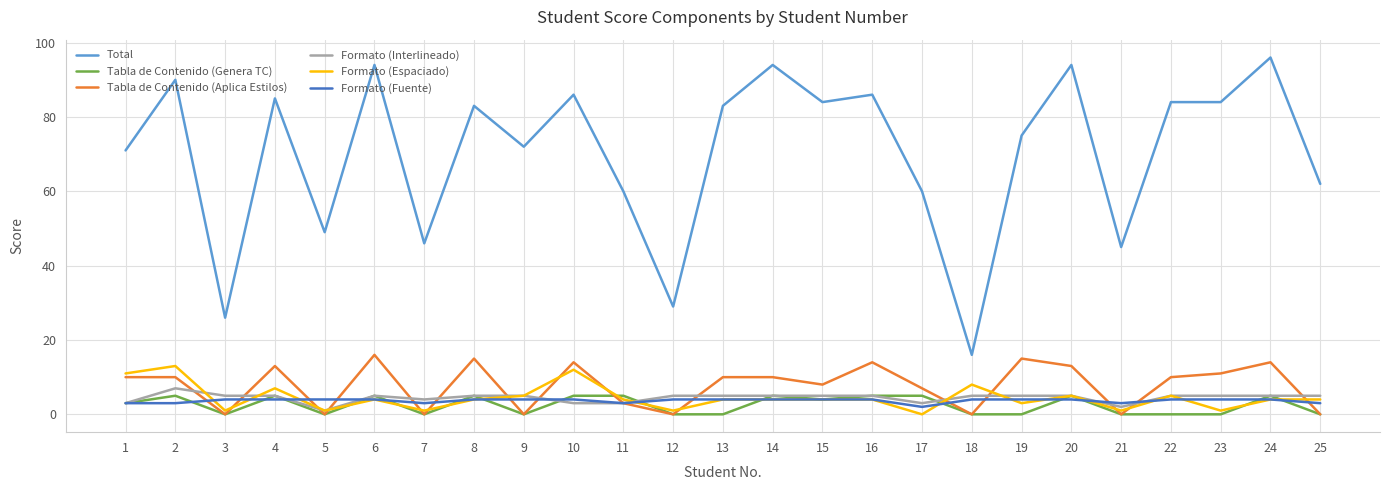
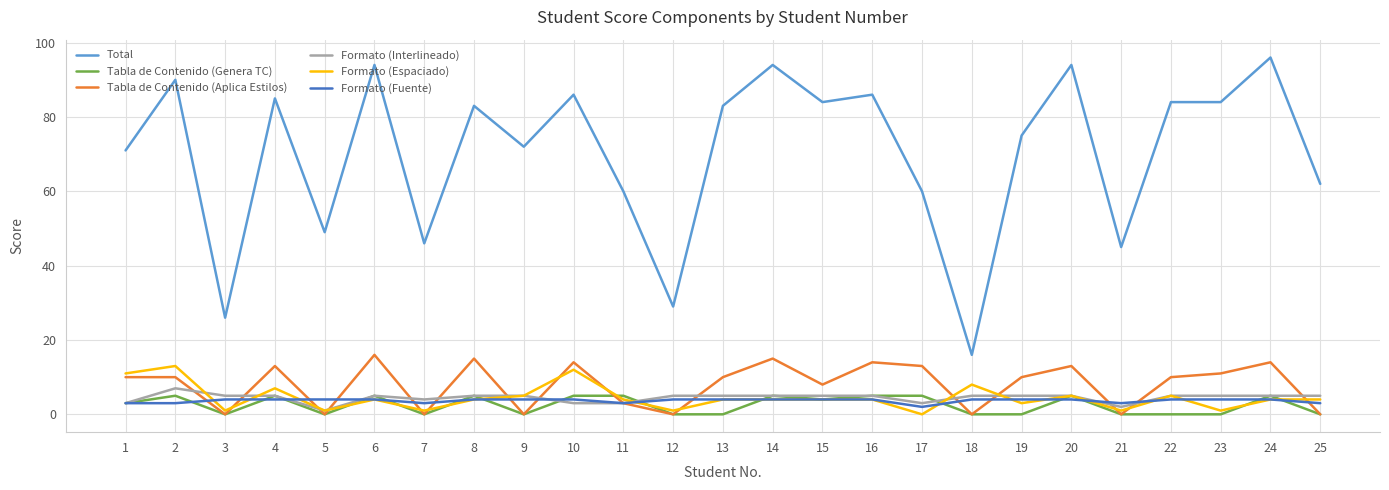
  {
    "Tabla de Contenido (Genera TC)": {
      "2": 5,
      "10": 5,
      "11": 5,
      "13": 0,
      "17": 5,
      "19": 0,
      "22": 0,
      "23": 0
    },
    "Tabla de Contenido (Aplica Estilos)": {
      "1": 10,
      "2": 10,
      "4": 13,
      "6": 16,
      "8": 15,
      "10": 14,
      "13": 10,
-     "14": 10,
+     "14": 15,
      "15": 8,
      "16": 14,
-     "17": 7,
-     "19": 15,
+     "17": 13,
+     "19": 10,
      "20": 13,
      "22": 10,
      "23": 11,
      "24": 14
    },
    "Formato (Interlineado)": {
      "2": 7,
      "3": 5,
      "7": 4,
      "10": 3,
      "12": 5,
      "13": 5,
      "15": 5,
      "17": 3,
      "18": 5,
      "19": 5,
      "21": 2,
      "23": 5,
      "25": 5
    },
    "Formato (Espaciado)": {
      "1": 11,
      "2": 13,
      "3": 1,
      "4": 7,
      "7": 1,
      "10": 12,
      "11": 4,
      "12": 1,
      "17": 0,
      "18": 8,
      "19": 3,
      "21": 1,
      "23": 1,
      "25": 4
    }
  }
